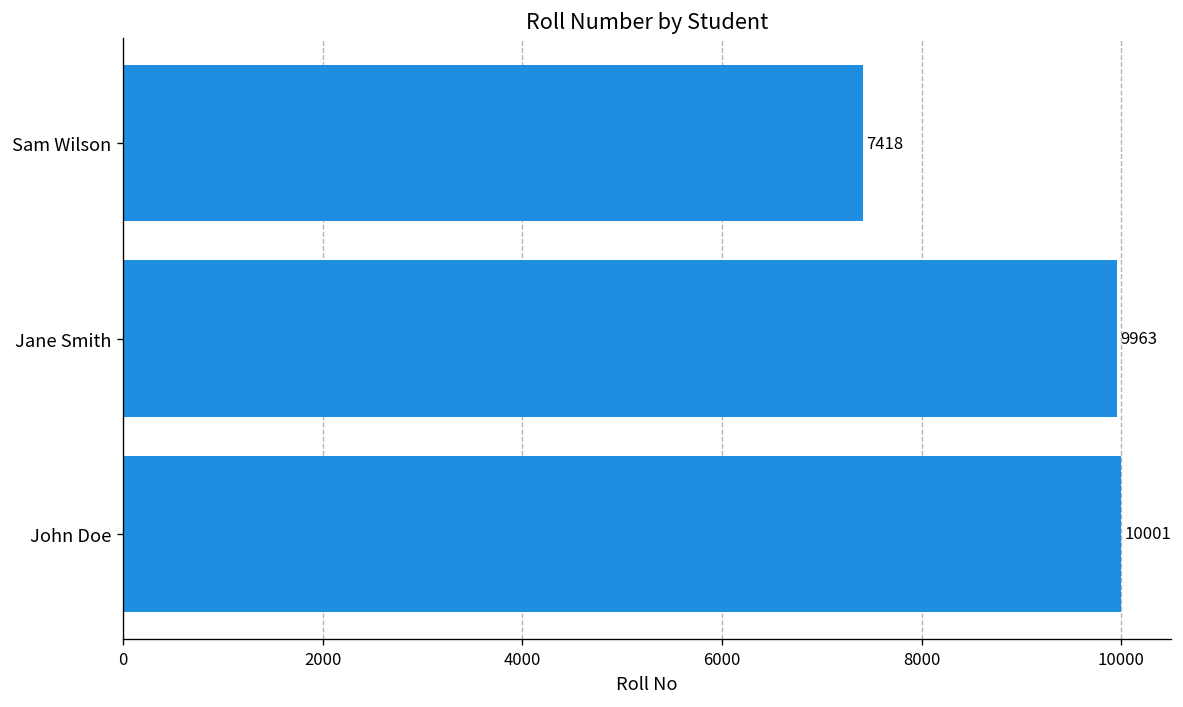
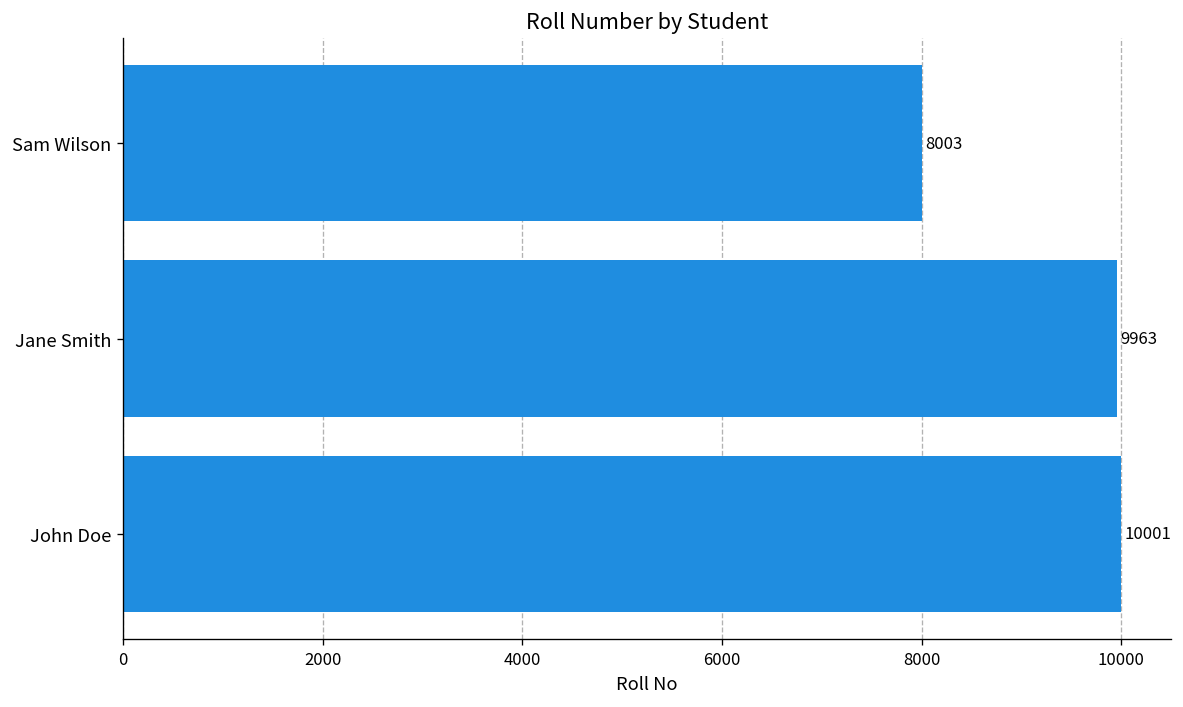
  {
-   "Sam Wilson": 7418,
+   "Sam Wilson": 8003,
    "Jane Smith": 9963,
    "John Doe": 10001
  }
